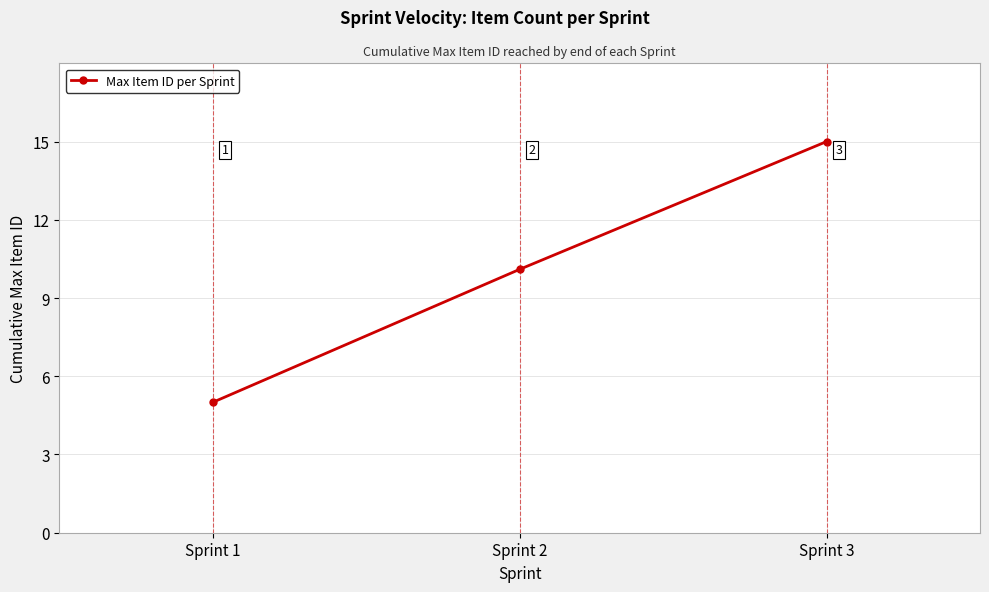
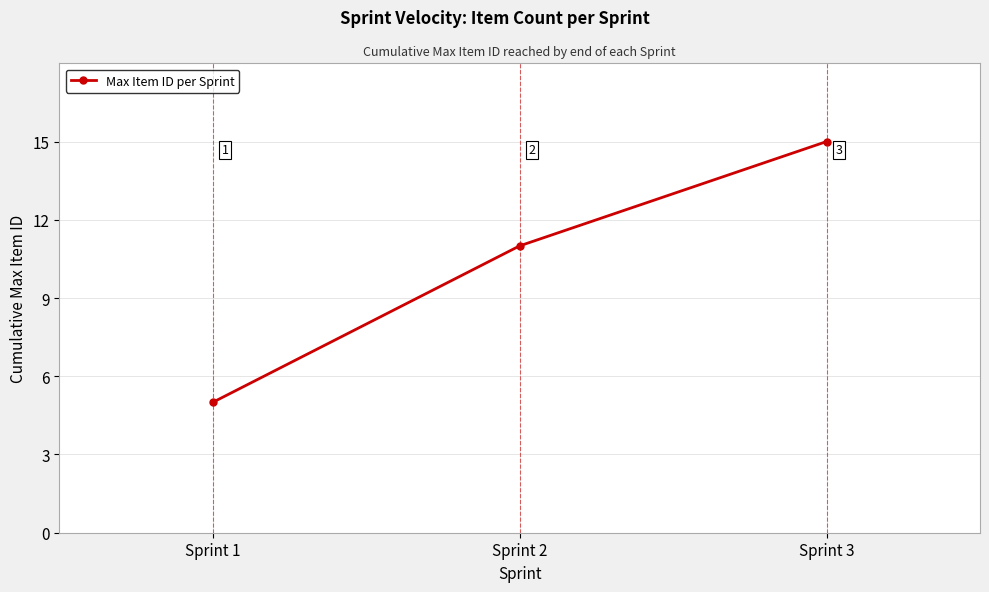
  {
    "Sprint 1": 5.0,
-   "Sprint 2": 10.1
+   "Sprint 2": 11.0
  }
